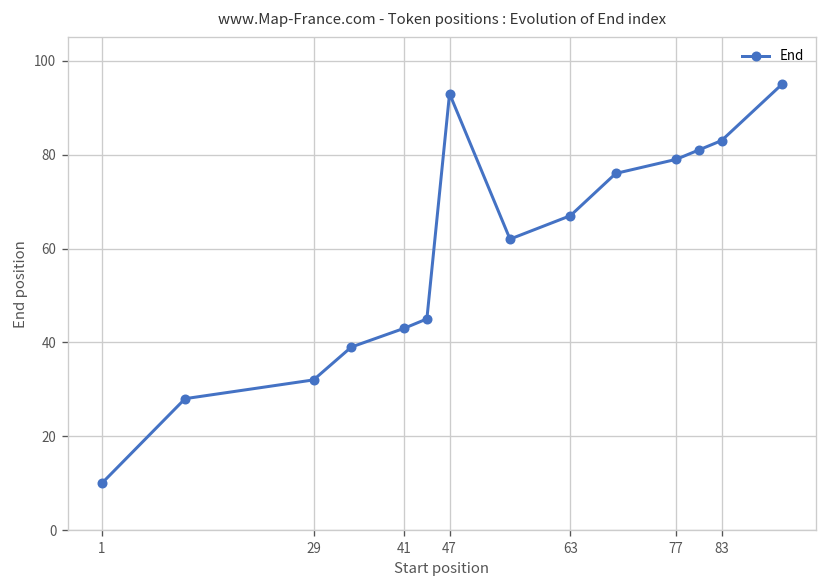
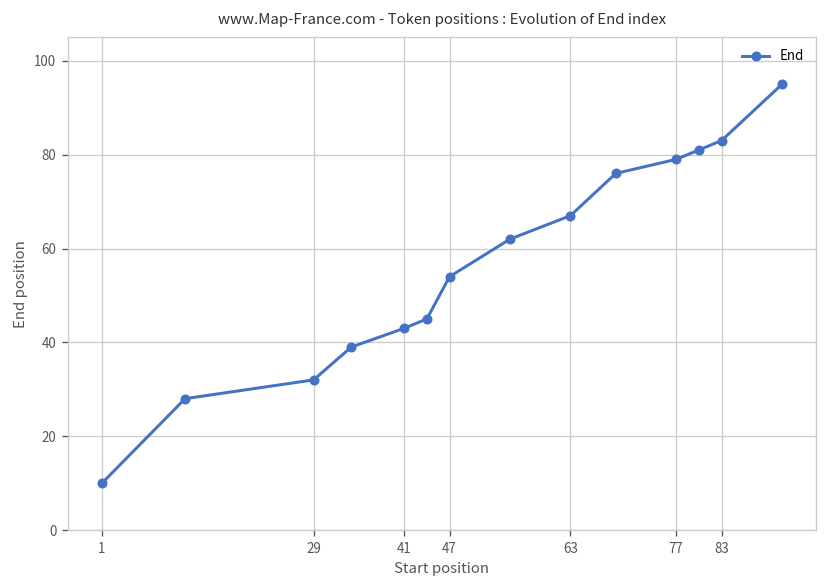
  {
    "1": 10,
    "29": 32,
    "41": 43,
-   "47": 93,
+   "47": 54,
    "63": 67,
    "77": 79,
    "83": 83
  }
